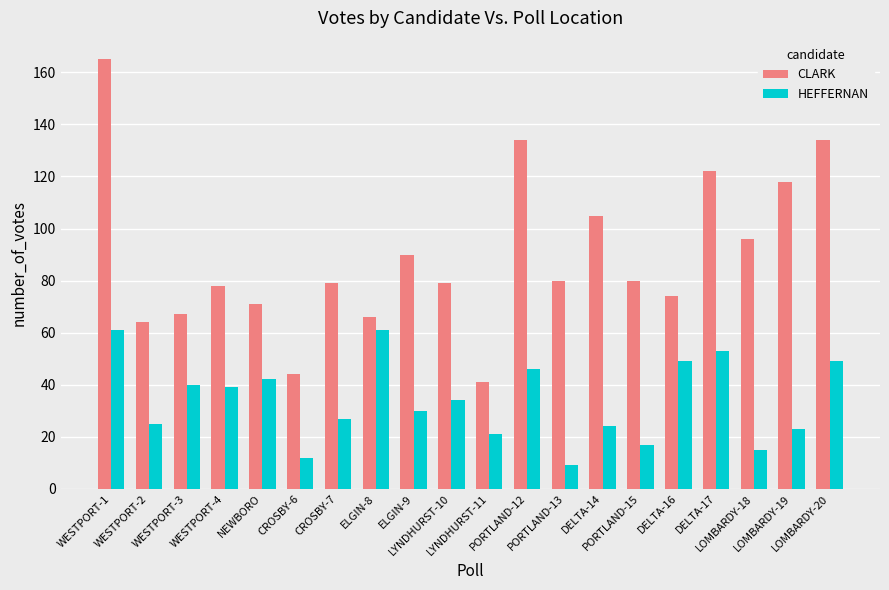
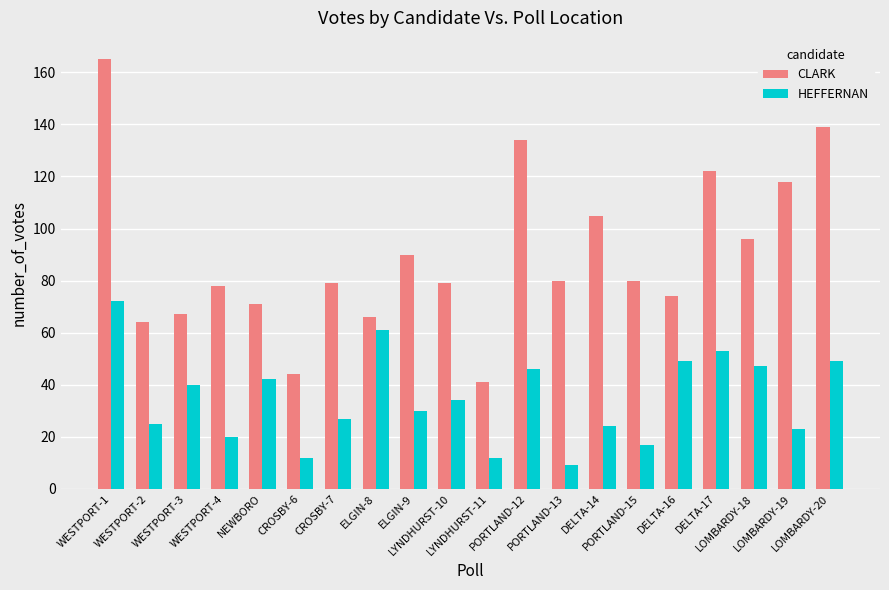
  {
    "CLARK": {
      "WESTPORT-1": 165,
      "WESTPORT-2": 64,
      "WESTPORT-3": 67,
      "WESTPORT-4": 78,
      "NEWBORO": 71,
      "CROSBY-6": 44,
      "CROSBY-7": 79,
      "ELGIN-8": 66,
      "ELGIN-9": 90,
      "LYNDHURST-10": 79,
      "LYNDHURST-11": 41,
      "PORTLAND-12": 134,
      "PORTLAND-13": 80,
      "DELTA-14": 105,
      "PORTLAND-15": 80,
      "DELTA-16": 74,
      "DELTA-17": 122,
      "LOMBARDY-18": 96,
      "LOMBARDY-19": 118,
-     "LOMBARDY-20": 134
+     "LOMBARDY-20": 139
    },
    "HEFFERNAN": {
-     "WESTPORT-1": 61,
+     "WESTPORT-1": 72,
      "WESTPORT-2": 25,
      "WESTPORT-3": 40,
-     "WESTPORT-4": 39,
+     "WESTPORT-4": 20,
      "NEWBORO": 42,
      "CROSBY-6": 12,
      "CROSBY-7": 27,
      "ELGIN-8": 61,
      "ELGIN-9": 30,
      "LYNDHURST-10": 34,
-     "LYNDHURST-11": 21,
+     "LYNDHURST-11": 12,
      "PORTLAND-12": 46,
      "PORTLAND-13": 9,
      "DELTA-14": 24,
      "PORTLAND-15": 17,
      "DELTA-16": 49,
      "DELTA-17": 53,
-     "LOMBARDY-18": 15,
+     "LOMBARDY-18": 47,
      "LOMBARDY-19": 23,
      "LOMBARDY-20": 49
    }
  }
